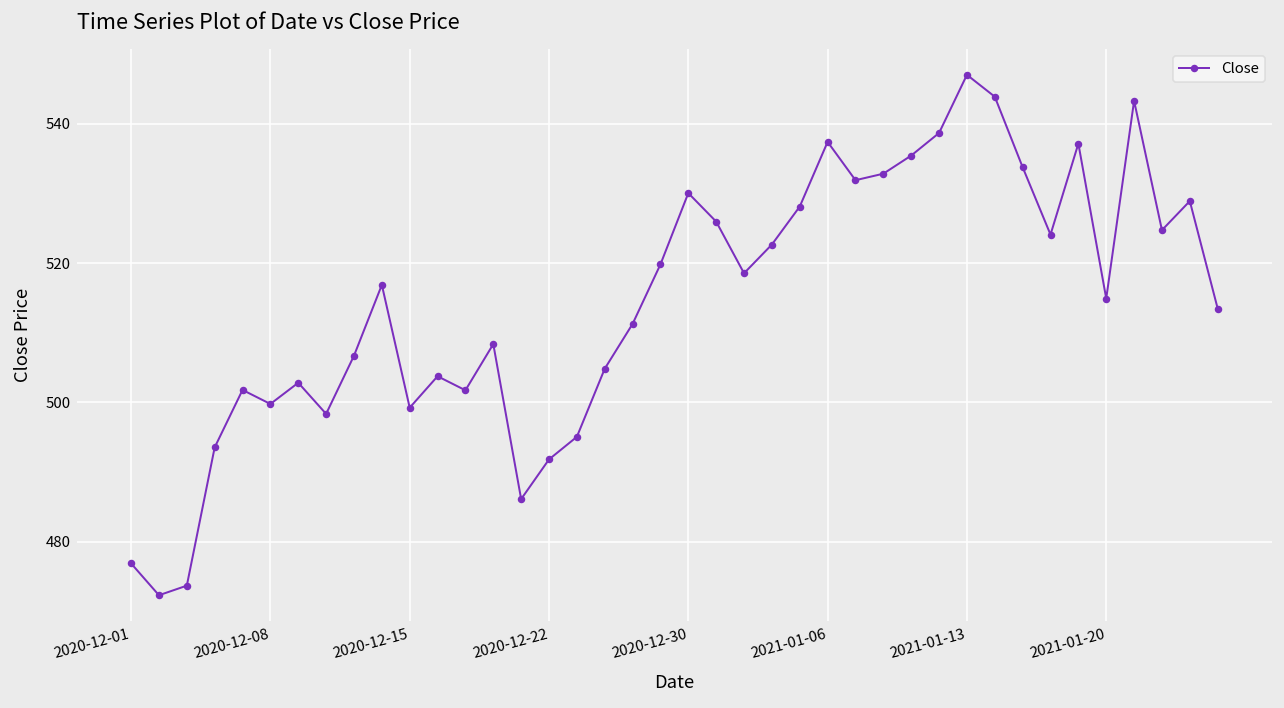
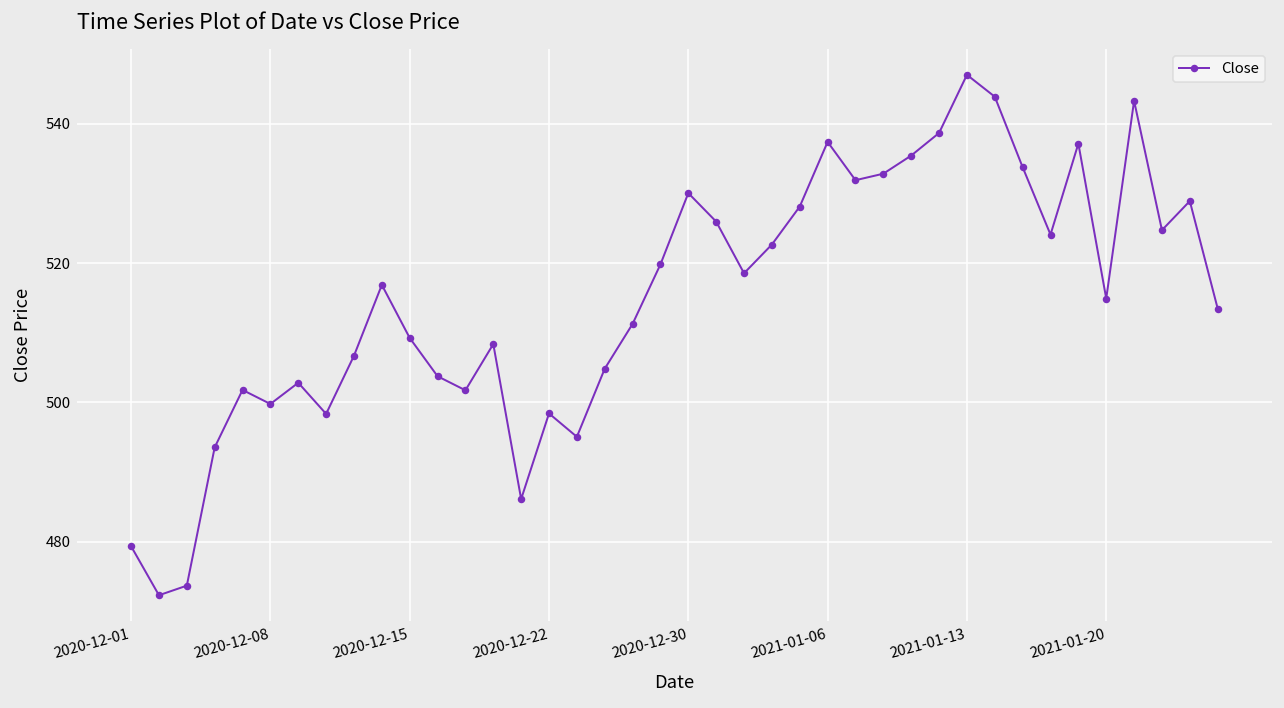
  {
-   "2020-12-01": 477,
+   "2020-12-01": 479,
    "2020-12-08": 500,
-   "2020-12-15": 499,
-   "2020-12-22": 492,
+   "2020-12-15": 509,
+   "2020-12-22": 498,
    "2020-12-30": 530,
    "2021-01-06": 537,
    "2021-01-13": 547,
    "2021-01-20": 515
  }
